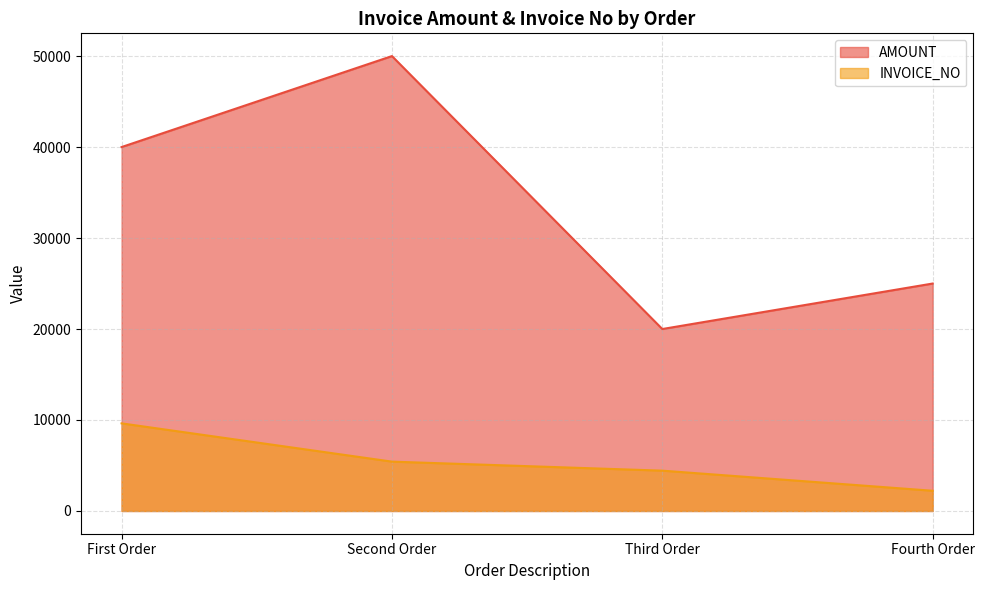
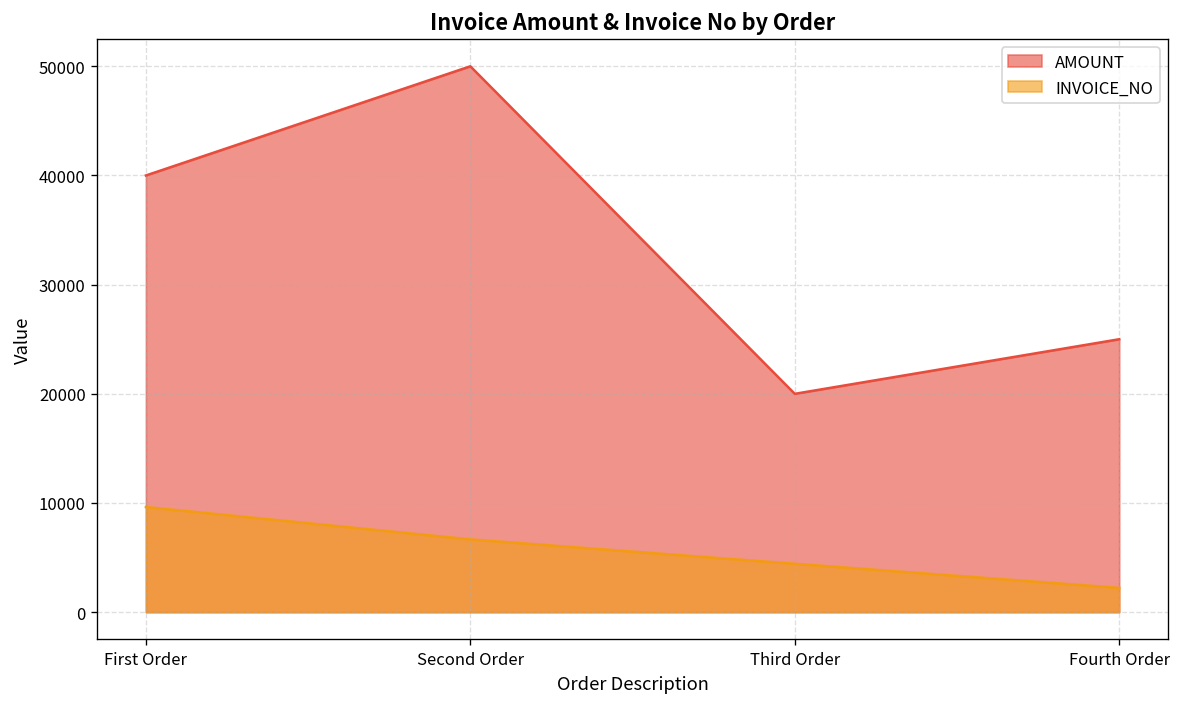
  {
    "AMOUNT": {
      "First Order": 40000,
      "Second Order": 50000,
      "Third Order": 20000,
      "Fourth Order": 25000
    },
    "INVOICE_NO": {
      "First Order": 10000,
-     "Second Order": 5000,
+     "Second Order": 7000,
      "Third Order": 4000,
      "Fourth Order": 2000
    }
  }
